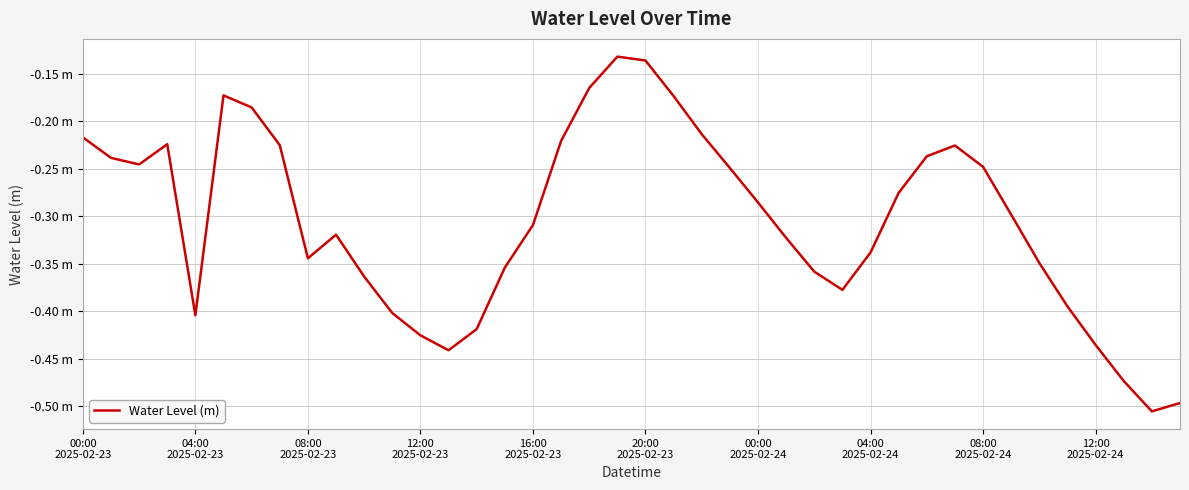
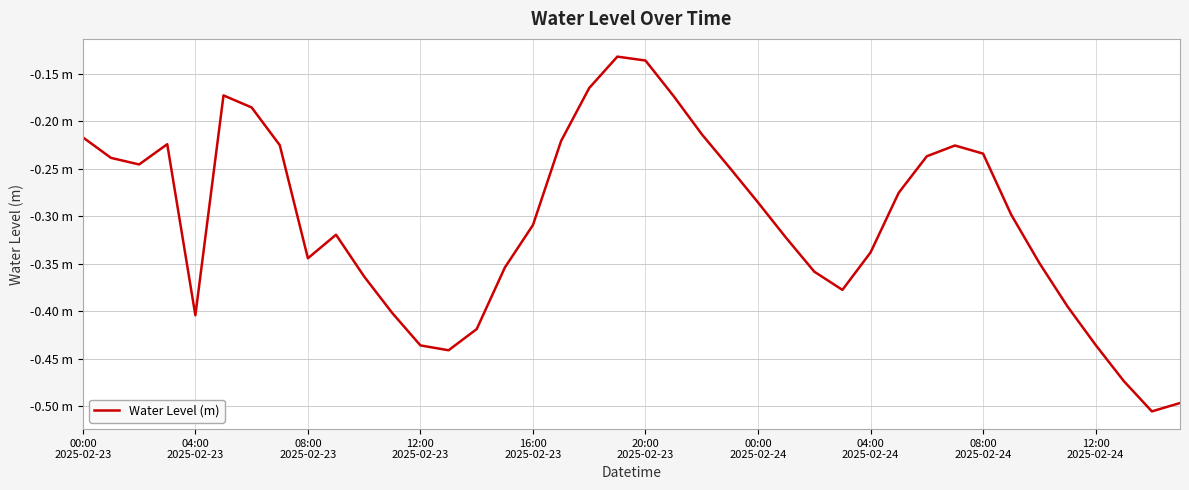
  {
    "00:00 2025-02-23": "-0.22 m",
    "04:00 2025-02-23": "-0.40 m",
    "08:00 2025-02-23": "-0.34 m",
-   "12:00 2025-02-23": "-0.43 m",
+   "12:00 2025-02-23": "-0.44 m",
    "16:00 2025-02-23": "-0.31 m",
    "20:00 2025-02-23": "-0.14 m",
    "00:00 2025-02-24": "-0.29 m",
    "04:00 2025-02-24": "-0.34 m",
-   "08:00 2025-02-24": "-0.25 m",
+   "08:00 2025-02-24": "-0.23 m",
    "12:00 2025-02-24": "-0.44 m"
  }
